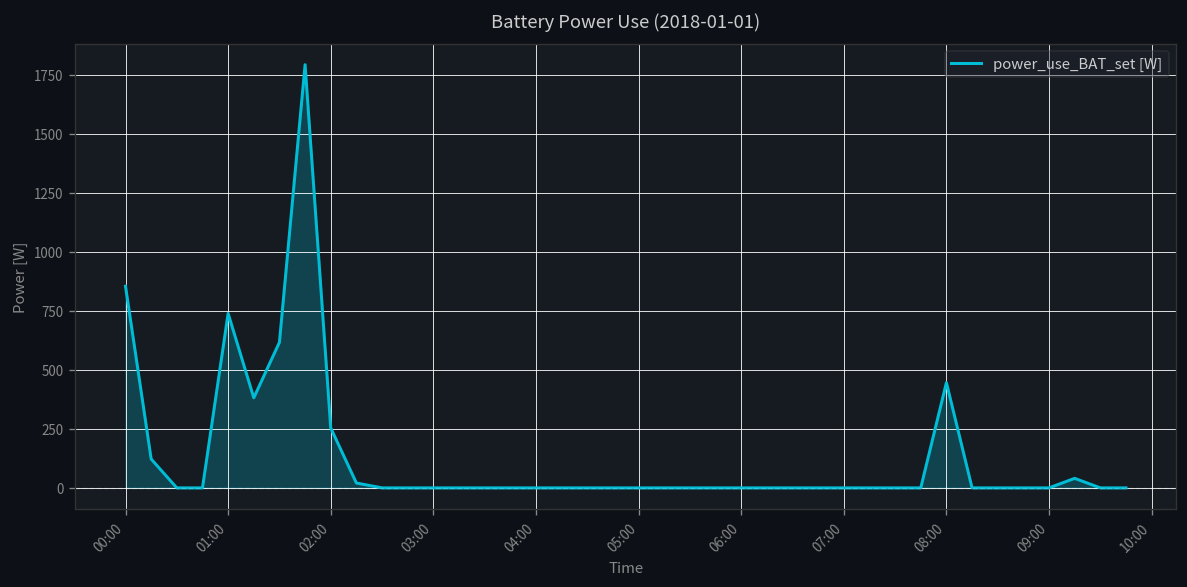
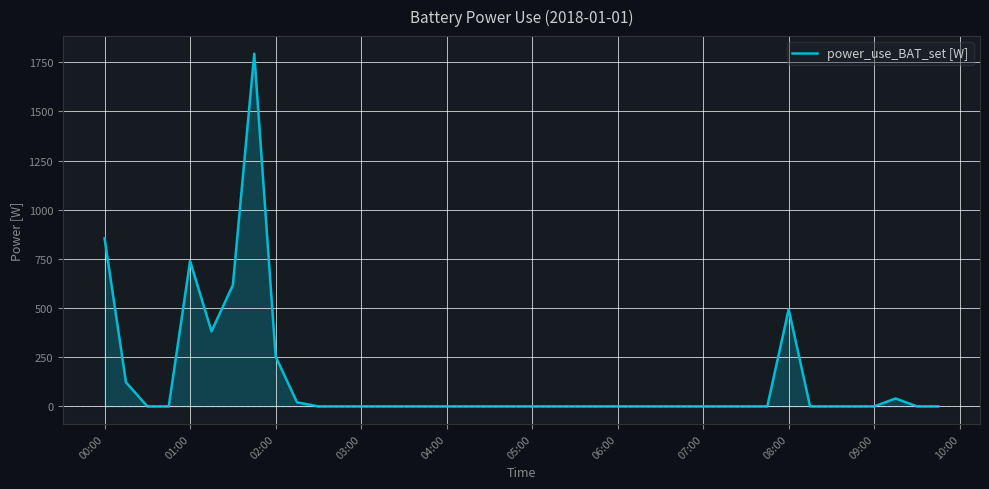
  {
    "00:00": 850,
    "01:00": 740,
    "02:00": 250,
    "03:00": 0,
    "04:00": 0,
    "05:00": 0,
    "06:00": 0,
    "07:00": 0,
-   "08:00": 450,
+   "08:00": 490,
    "09:00": 0
  }
